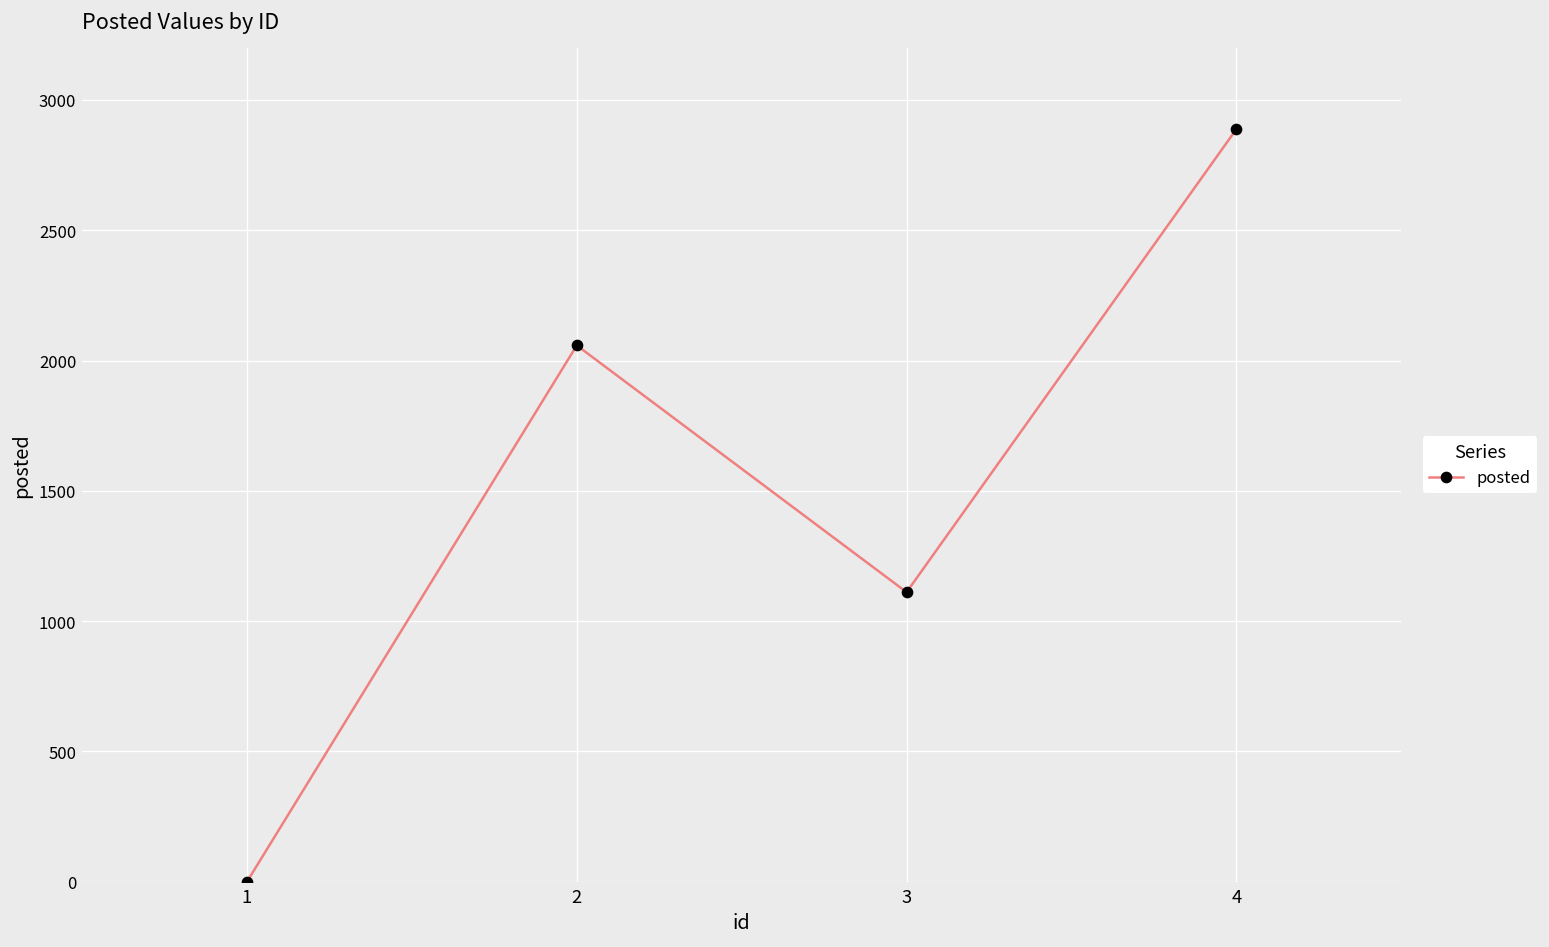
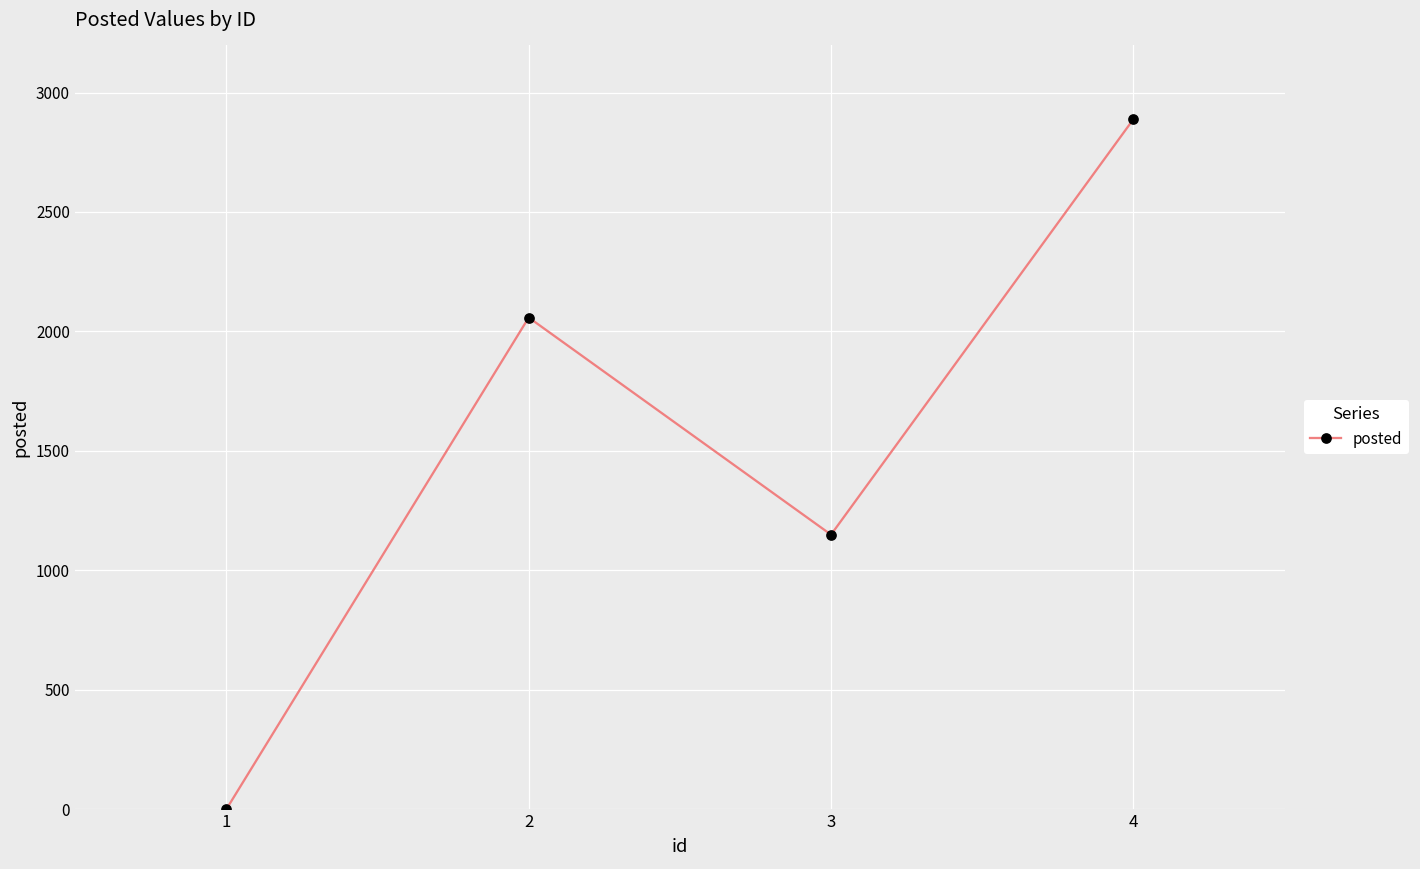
  {
    "1": 0,
    "2": 2060,
-   "3": 1110,
+   "3": 1150,
    "4": 2890
  }
